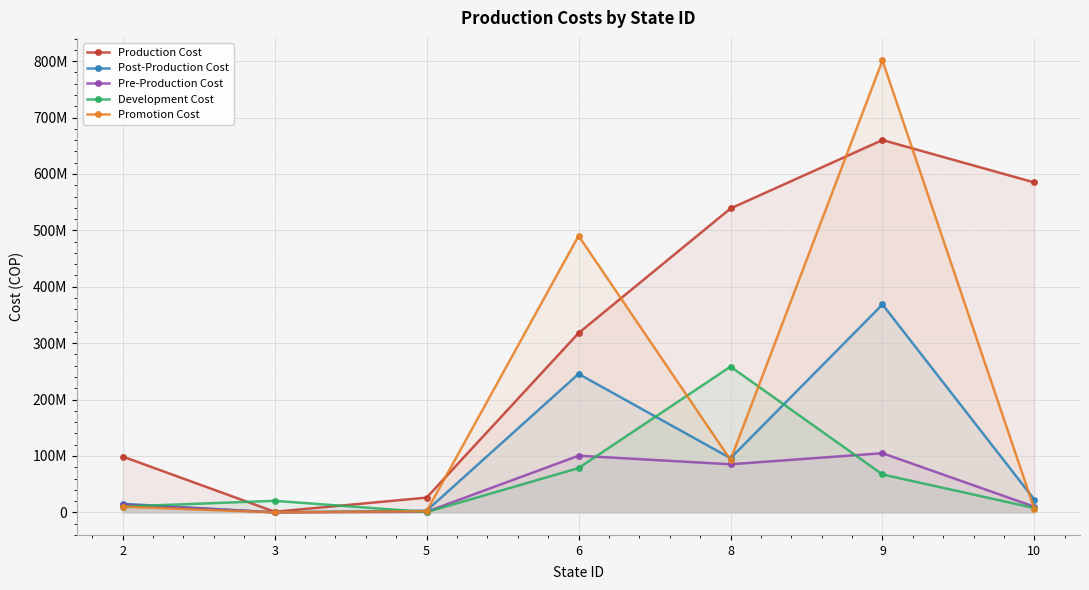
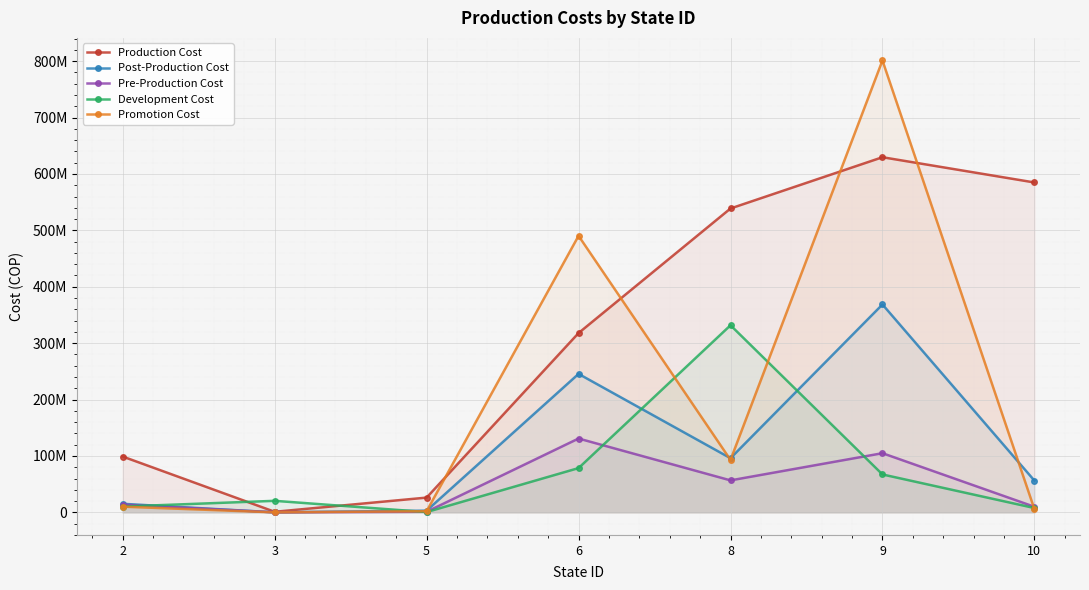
  {
    "Production Cost": {
      "2": 100000000,
      "5": 30000000,
      "6": 320000000,
      "8": 540000000,
-     "9": 660000000,
+     "9": 630000000,
      "10": 580000000
    },
    "Post-Production Cost": {
      "6": 250000000,
      "9": 370000000,
-     "10": 20000000
+     "10": 60000000
    },
    "Pre-Production Cost": {
-     "6": 100000000,
-     "8": 90000000,
+     "6": 130000000,
+     "8": 60000000,
      "9": 100000000
    },
    "Development Cost": {
      "3": 20000000,
      "6": 80000000,
-     "8": 260000000,
+     "8": 330000000,
      "9": 70000000
    },
    "Promotion Cost": {
      "6": 490000000,
      "9": 800000000
    }
  }
